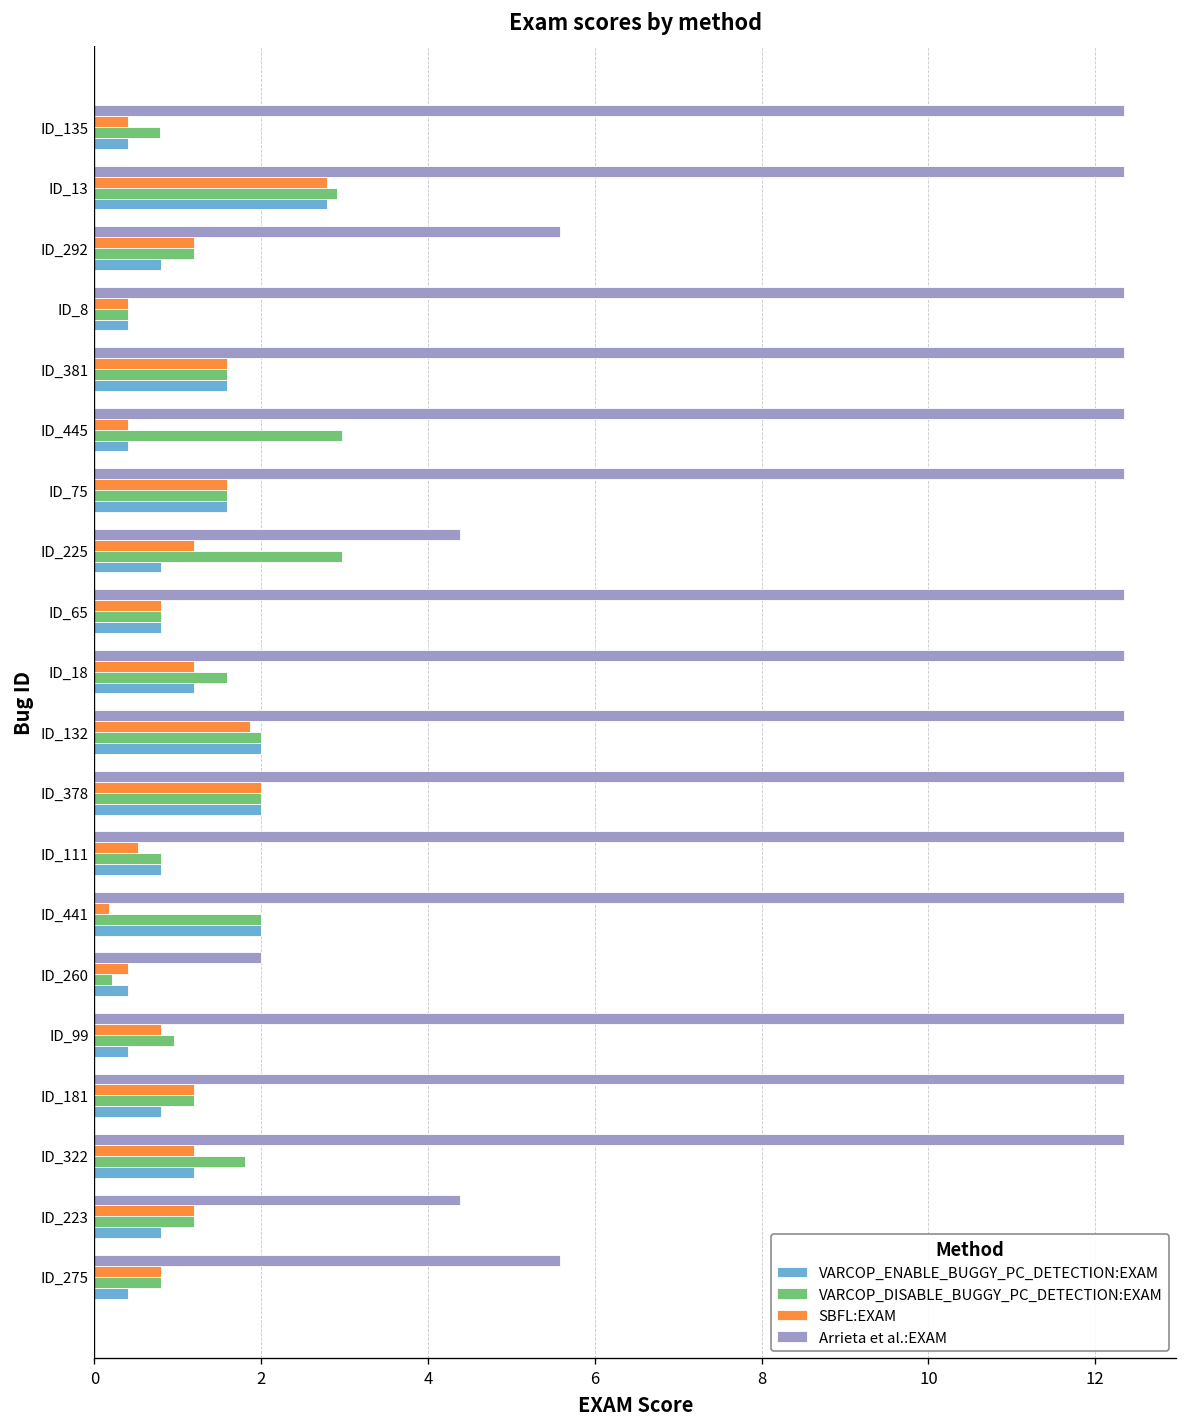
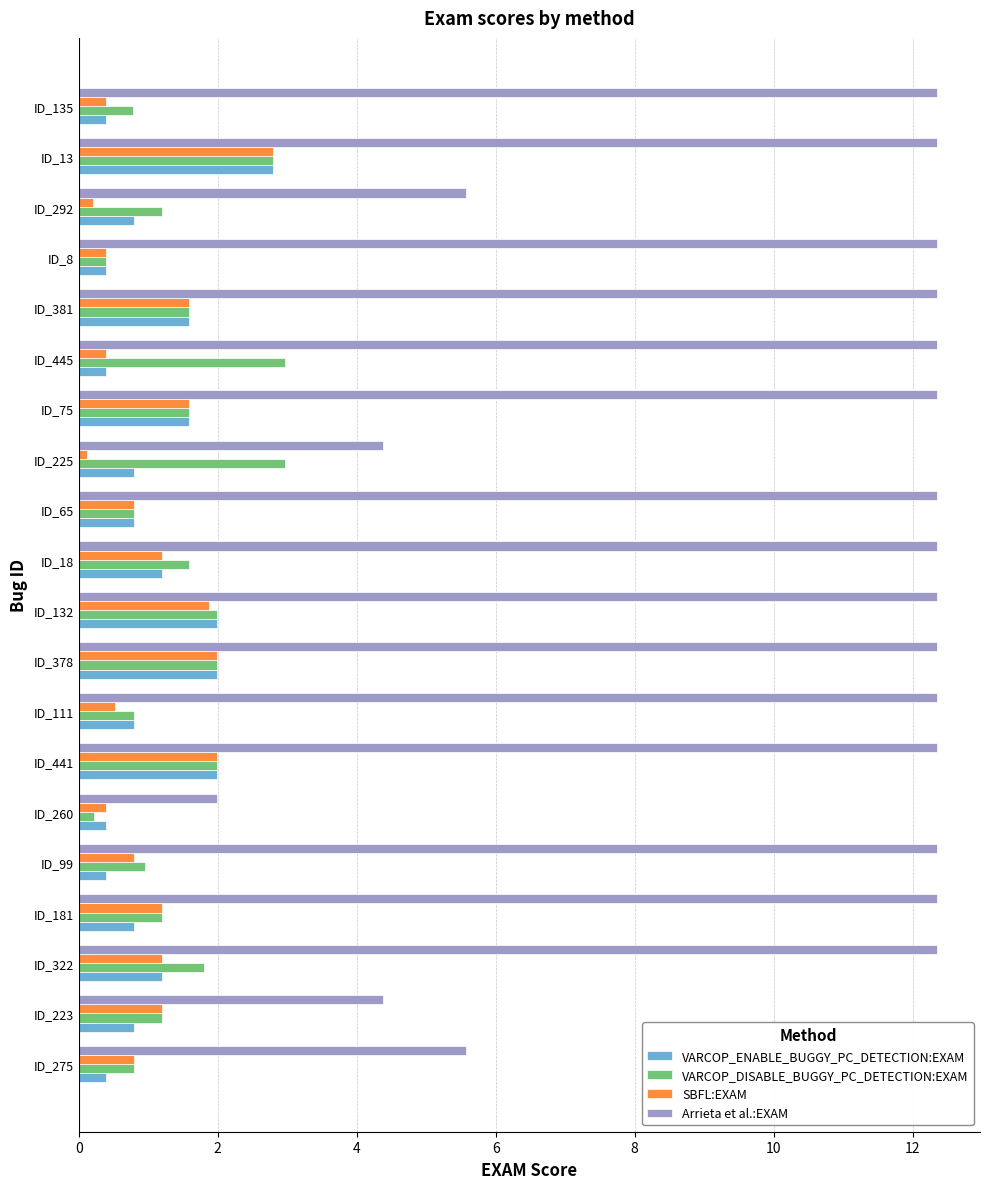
  {
    "VARCOP_DISABLE_BUGGY_PC_DETECTION:EXAM": {
      "ID_135": 0.8,
-     "ID_13": 2.9,
+     "ID_13": 2.8,
      "ID_292": 1.2,
      "ID_8": 0.4,
      "ID_381": 1.6,
      "ID_445": 3.0,
      "ID_75": 1.6,
      "ID_225": 3.0,
      "ID_65": 0.8,
      "ID_18": 1.6,
      "ID_132": 2.0,
      "ID_378": 2.0,
      "ID_111": 0.8,
      "ID_441": 2.0,
      "ID_260": 0.2,
      "ID_99": 1.0,
      "ID_181": 1.2,
      "ID_322": 1.8,
      "ID_223": 1.2,
      "ID_275": 0.8
    },
    "SBFL:EXAM": {
      "ID_135": 0.4,
      "ID_13": 2.8,
-     "ID_292": 1.2,
+     "ID_292": 0.2,
      "ID_8": 0.4,
      "ID_381": 1.6,
      "ID_445": 0.4,
      "ID_75": 1.6,
-     "ID_225": 1.2,
+     "ID_225": 0.1,
      "ID_65": 0.8,
      "ID_18": 1.2,
      "ID_132": 1.9,
      "ID_378": 2.0,
      "ID_111": 0.5,
-     "ID_441": 0.2,
+     "ID_441": 2.0,
      "ID_260": 0.4,
      "ID_99": 0.8,
      "ID_181": 1.2,
      "ID_322": 1.2,
      "ID_223": 1.2,
      "ID_275": 0.8
    }
  }
